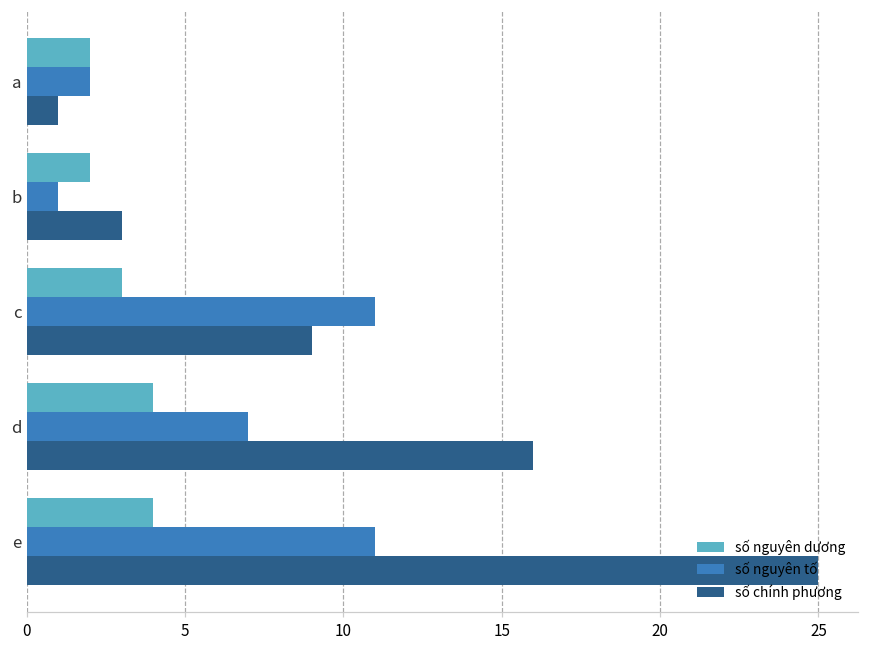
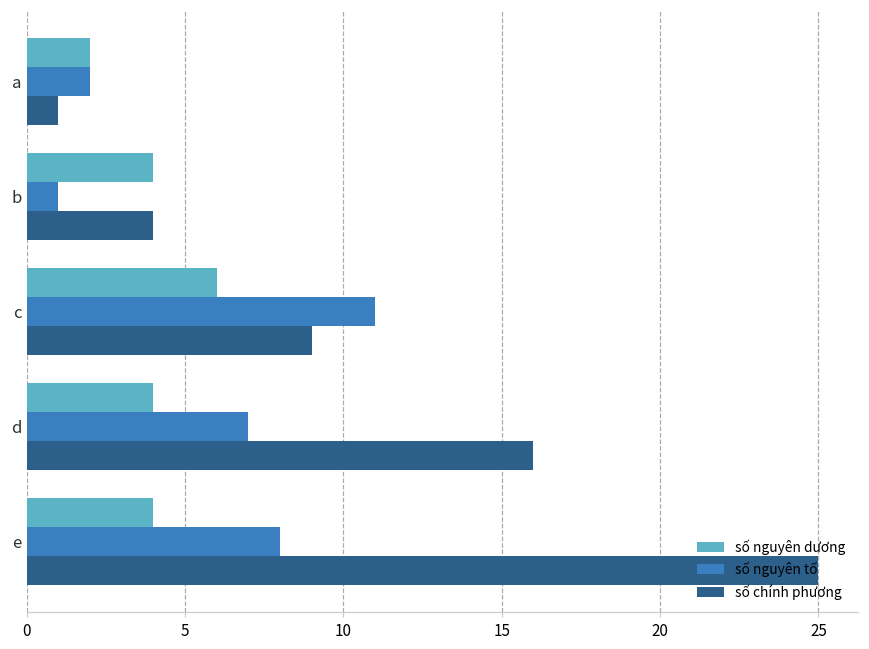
  {
    "số nguyên dương": {
      "a": 2,
-     "b": 2,
-     "c": 3,
+     "b": 4,
+     "c": 6,
      "d": 4,
      "e": 4
    },
    "số nguyên tố": {
      "a": 2,
      "b": 1,
      "c": 11,
      "d": 7,
-     "e": 11
+     "e": 8
    },
    "số chính phương": {
      "a": 1,
-     "b": 3,
+     "b": 4,
      "c": 9,
      "d": 16,
      "e": 25
    }
  }
